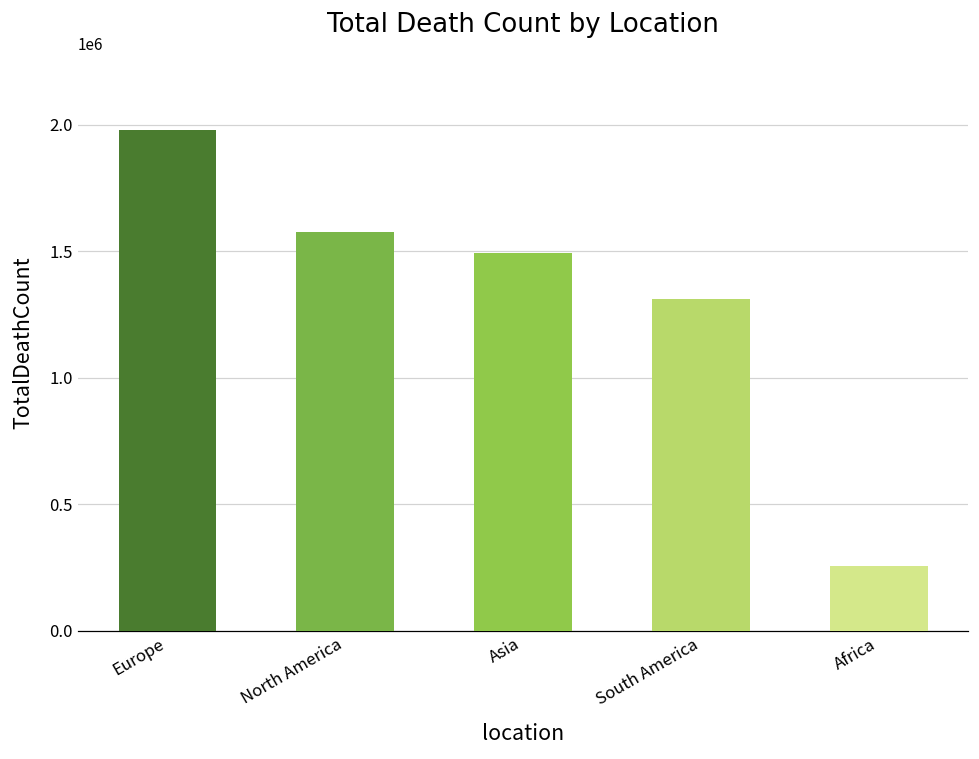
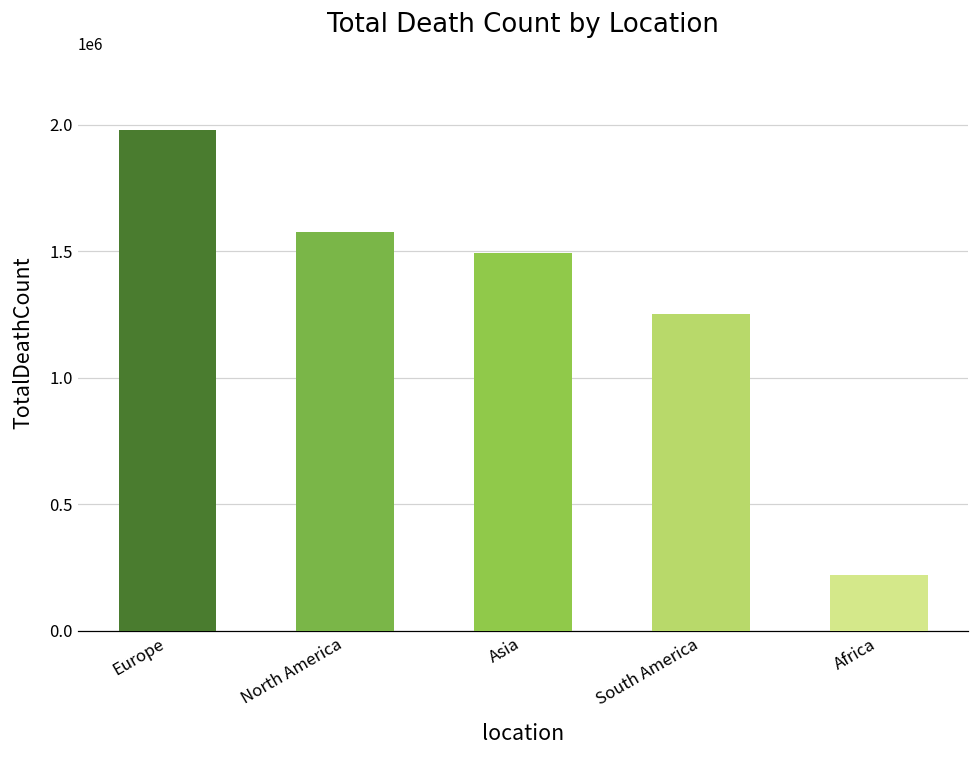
  {
    "Europe": 1980000,
    "North America": 1580000,
    "Asia": 1490000,
-   "South America": 1310000,
-   "Africa": 260000
+   "South America": 1250000,
+   "Africa": 220000
  }
